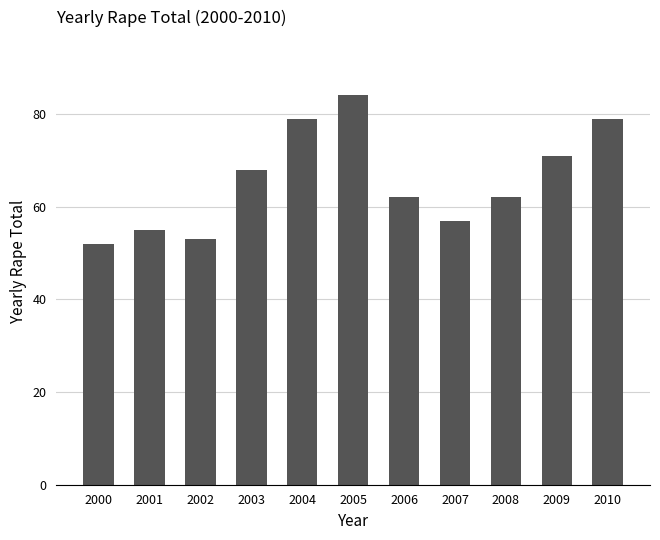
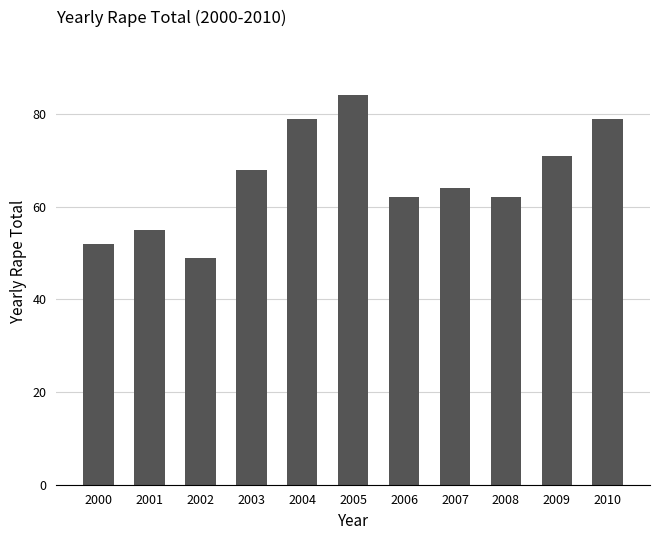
  {
    "2000": 52,
    "2001": 55,
-   "2002": 53,
+   "2002": 49,
    "2003": 68,
    "2004": 79,
    "2005": 84,
    "2006": 62,
-   "2007": 57,
+   "2007": 64,
    "2008": 62,
    "2009": 71,
    "2010": 79
  }
